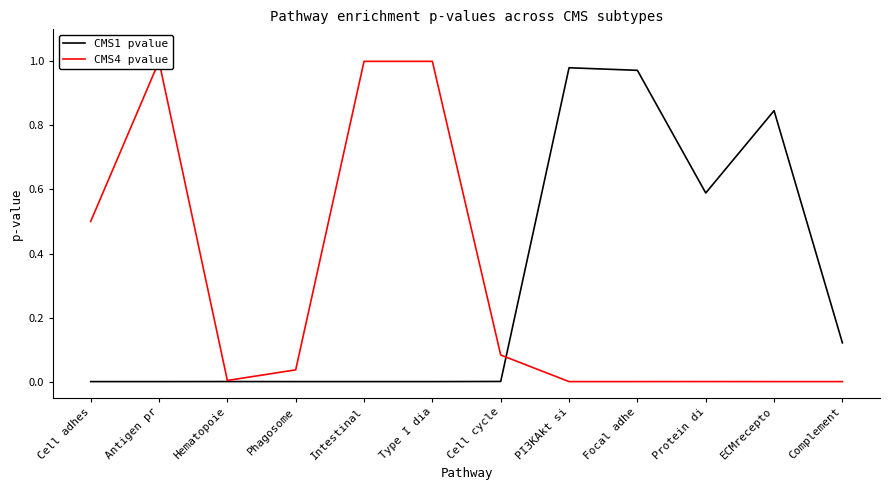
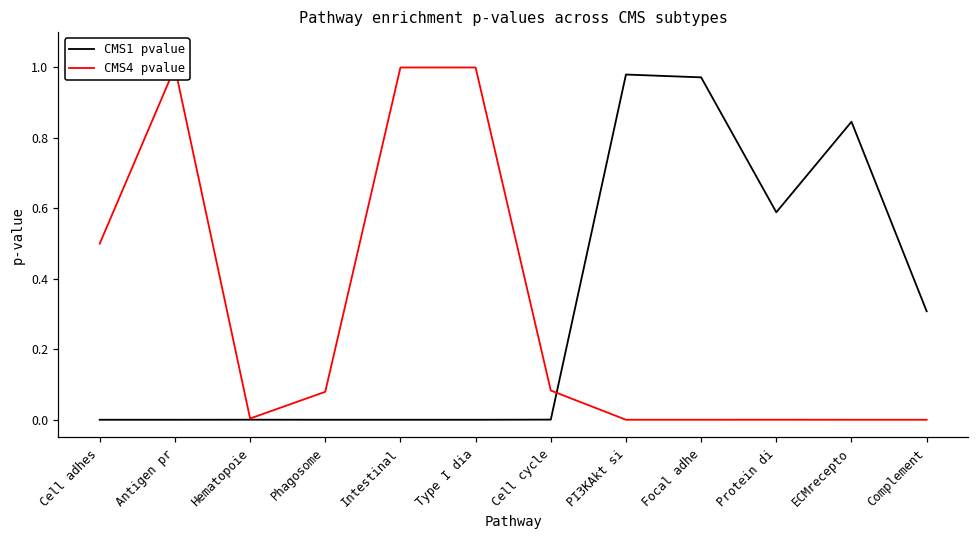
  {
    "CMS1 pvalue": {
      "Cell adhes": 0.00,
      "Antigen pr": 0.00,
      "Phagosome": 0.00,
      "Intestinal": 0.00,
      "Type I dia": 0.00,
      "Cell cycle": 0.00,
      "PI3KAkt si": 0.98,
      "Focal adhe": 0.97,
      "Protein di": 0.59,
      "ECMrecepto": 0.85,
-     "Complement": 0.12
+     "Complement": 0.31
    },
    "CMS4 pvalue": {
      "Cell adhes": 0.50,
-     "Phagosome": 0.04,
+     "Phagosome": 0.08,
      "Intestinal": 1.00,
      "Type I dia": 1.00,
      "Cell cycle": 0.08,
      "PI3KAkt si": 0.00,
      "Focal adhe": 0.00,
      "Protein di": 0.00,
      "ECMrecepto": 0.00,
      "Complement": 0.00
    }
  }
